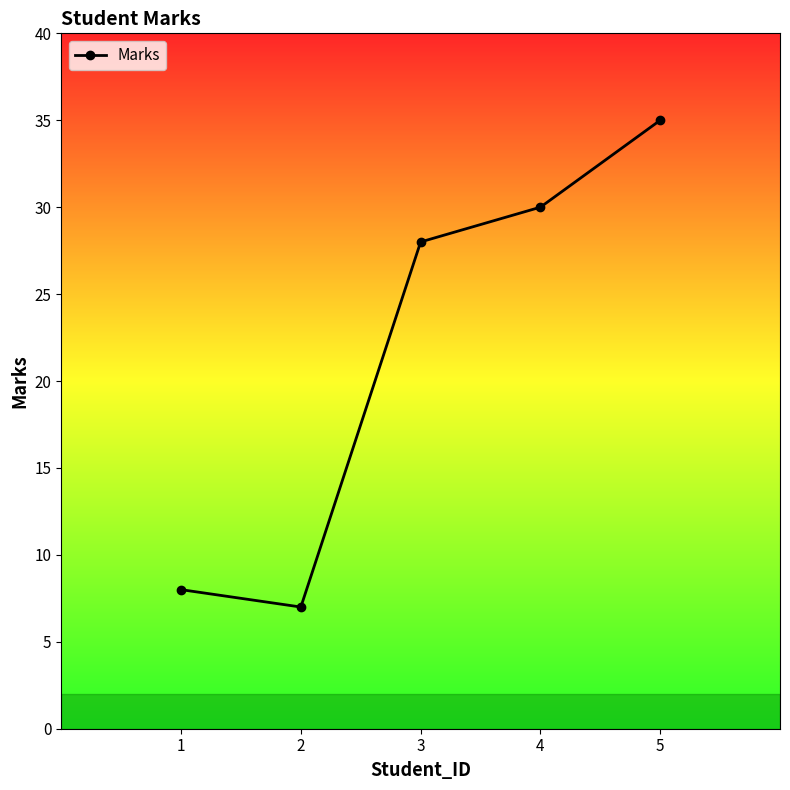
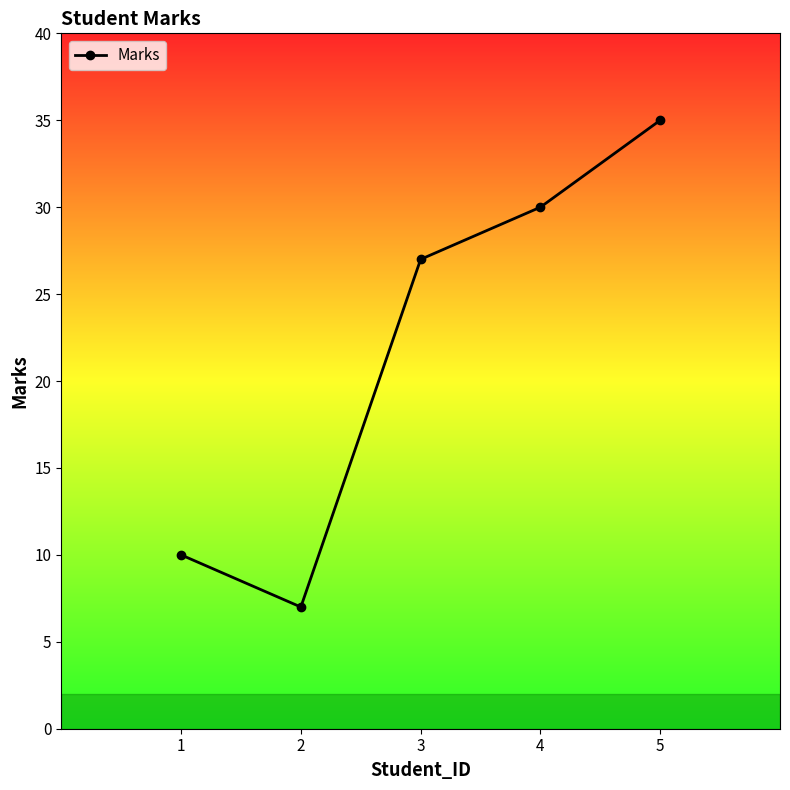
  {
-   "1": 8,
+   "1": 10,
    "2": 7,
-   "3": 28,
+   "3": 27,
    "4": 30,
    "5": 35
  }
